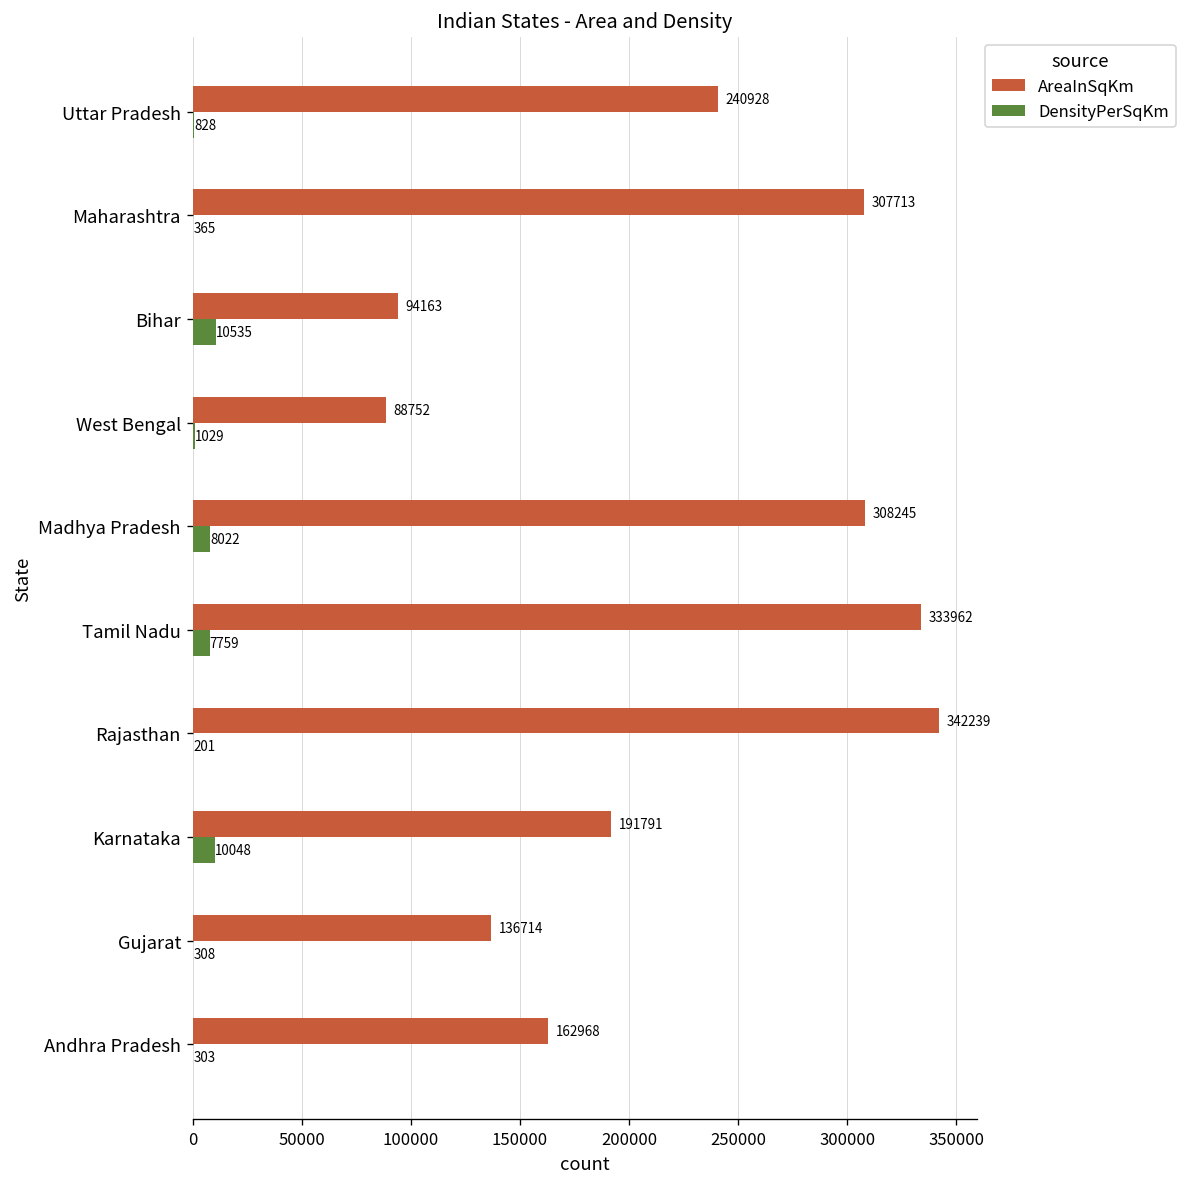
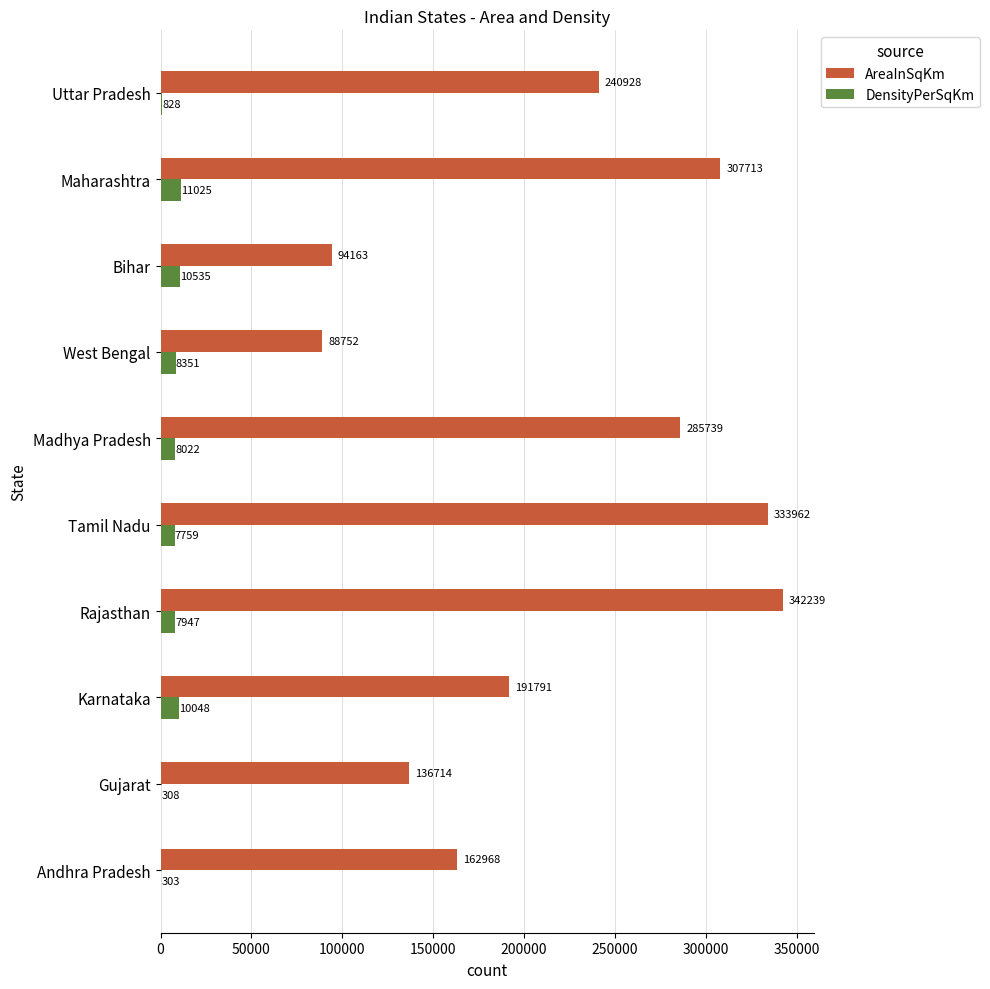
  {
    "AreaInSqKm": {
      "Uttar Pradesh": 240928,
      "Maharashtra": 307713,
      "Bihar": 94163,
      "West Bengal": 88752,
-     "Madhya Pradesh": 308245,
+     "Madhya Pradesh": 285739,
      "Tamil Nadu": 333962,
      "Rajasthan": 342239,
      "Karnataka": 191791,
      "Gujarat": 136714,
      "Andhra Pradesh": 162968
    },
    "DensityPerSqKm": {
      "Uttar Pradesh": 828,
-     "Maharashtra": 365,
+     "Maharashtra": 11025,
      "Bihar": 10535,
-     "West Bengal": 1029,
+     "West Bengal": 8351,
      "Madhya Pradesh": 8022,
      "Tamil Nadu": 7759,
-     "Rajasthan": 201,
+     "Rajasthan": 7947,
      "Karnataka": 10048,
      "Gujarat": 308,
      "Andhra Pradesh": 303
    }
  }
